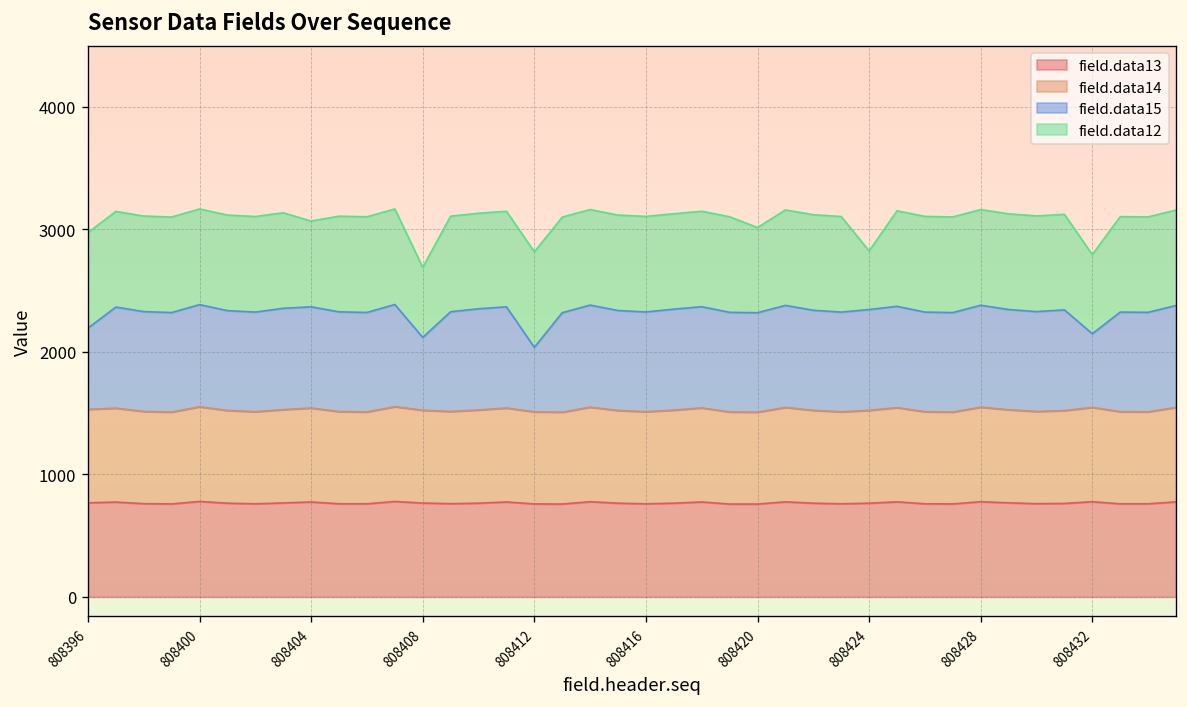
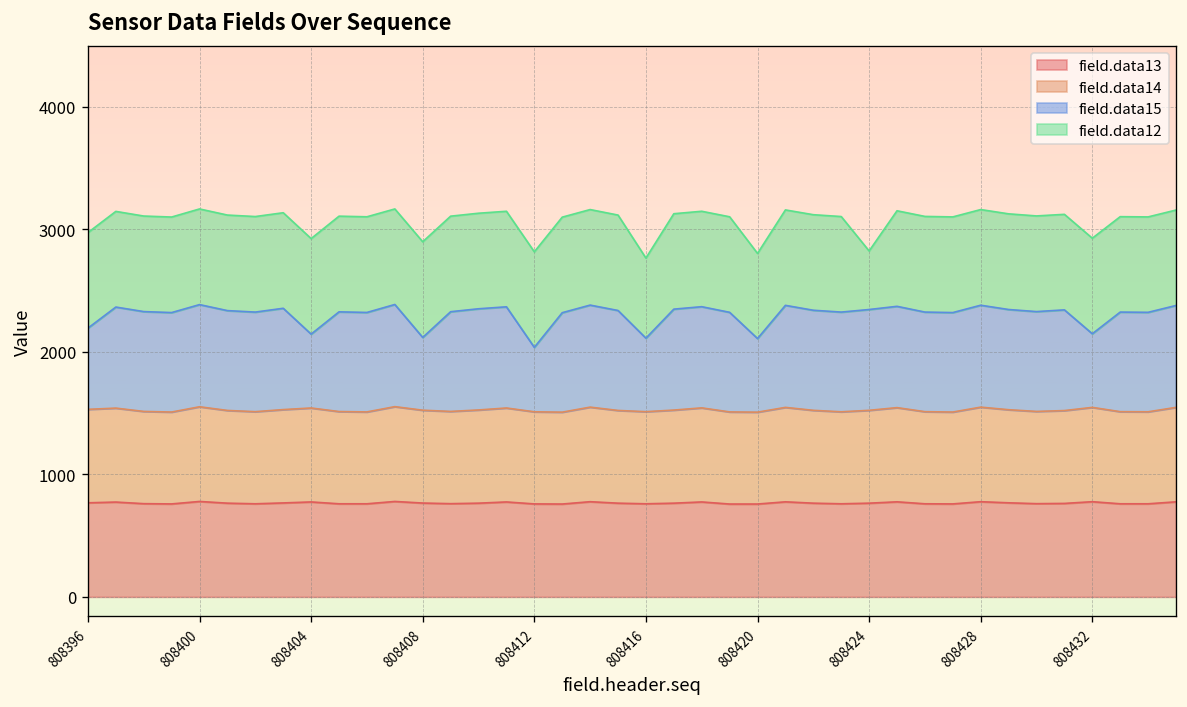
  {
    "field.data15": {
      "808396": 660,
      "808400": 830,
-     "808404": 830,
+     "808404": 600,
      "808408": 590,
      "808412": 530,
-     "808416": 810,
-     "808420": 810,
+     "808416": 600,
+     "808420": 600,
      "808424": 820,
      "808428": 830,
      "808432": 600
    },
    "field.data12": {
      "808396": 780,
      "808400": 780,
-     "808404": 700,
-     "808408": 570,
+     "808404": 780,
+     "808408": 780,
      "808412": 780,
-     "808416": 780,
+     "808416": 650,
      "808420": 700,
      "808424": 480,
      "808428": 780,
-     "808432": 650
+     "808432": 780
    }
  }
